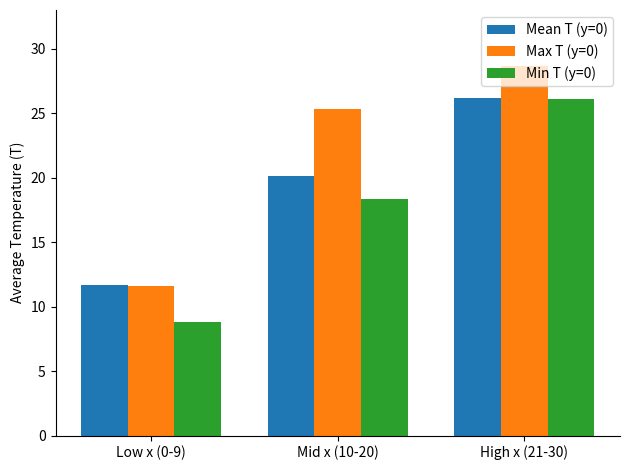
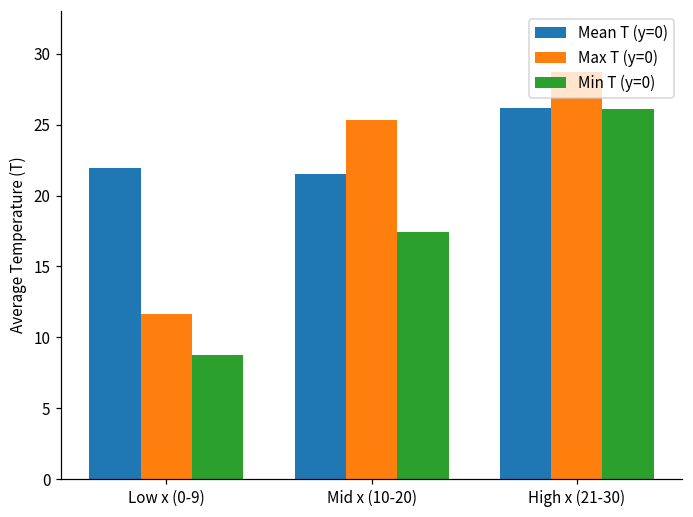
  {
    "Mean T (y=0)": {
-     "Low x (0-9)": 11.7,
-     "Mid x (10-20)": 20.2,
+     "Low x (0-9)": 22.0,
+     "Mid x (10-20)": 21.6,
      "High x (21-30)": 26.2
    },
    "Max T (y=0)": {
      "Low x (0-9)": 11.6,
      "Mid x (10-20)": 25.3
    },
    "Min T (y=0)": {
      "Low x (0-9)": 8.8,
-     "Mid x (10-20)": 18.4,
+     "Mid x (10-20)": 17.4,
      "High x (21-30)": 26.1
    }
  }
